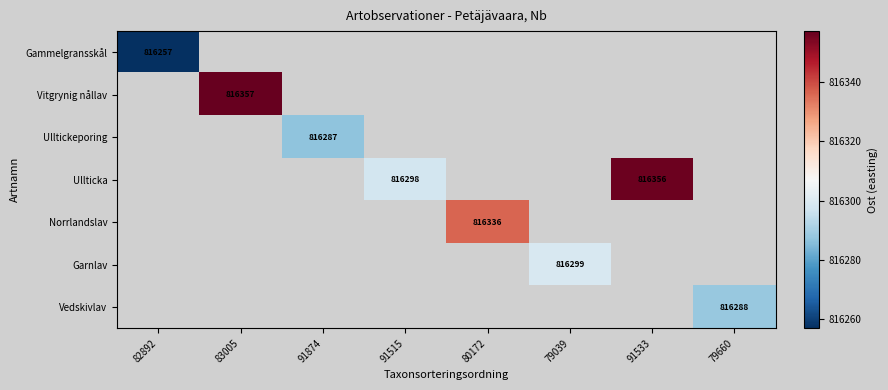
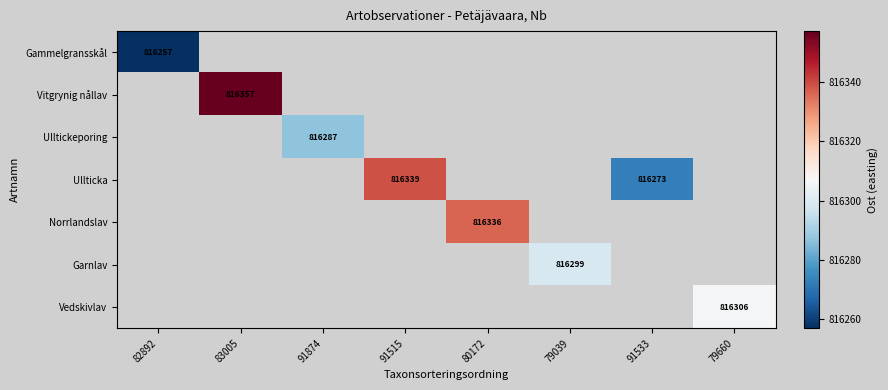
  {
    "Gammelgransskål": {
      "82892": 816257
    },
    "Vitgrynig nållav": {
      "83005": 816357
    },
    "Ulltickeporing": {
      "91874": 816287
    },
    "Ullticka": {
-     "91515": 816298,
-     "91533": 816356
+     "91515": 816339,
+     "91533": 816273
    },
    "Norrlandslav": {
      "80172": 816336
    },
    "Garnlav": {
      "79039": 816299
    },
    "Vedskivlav": {
-     "79660": 816288
+     "79660": 816306
    }
  }
